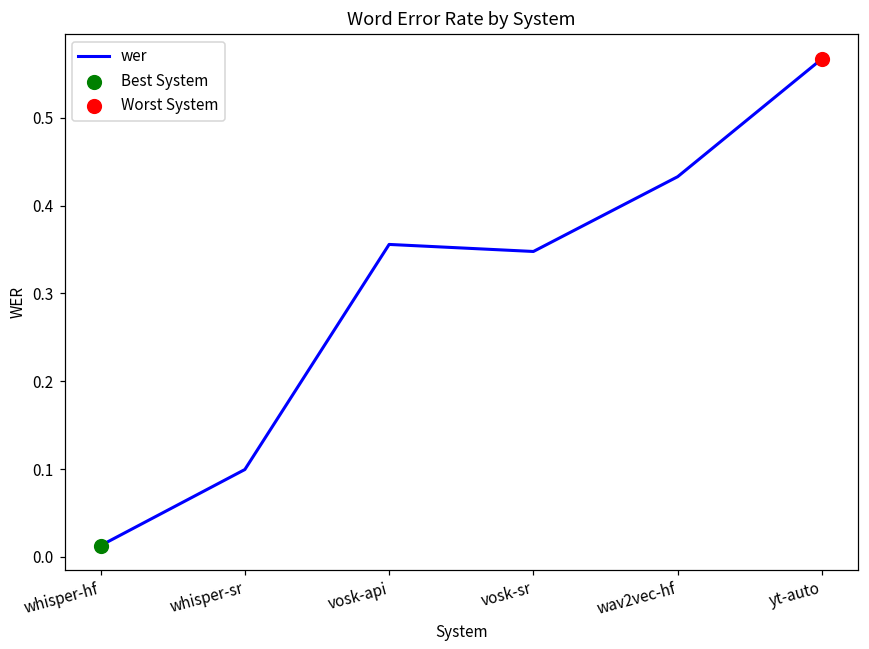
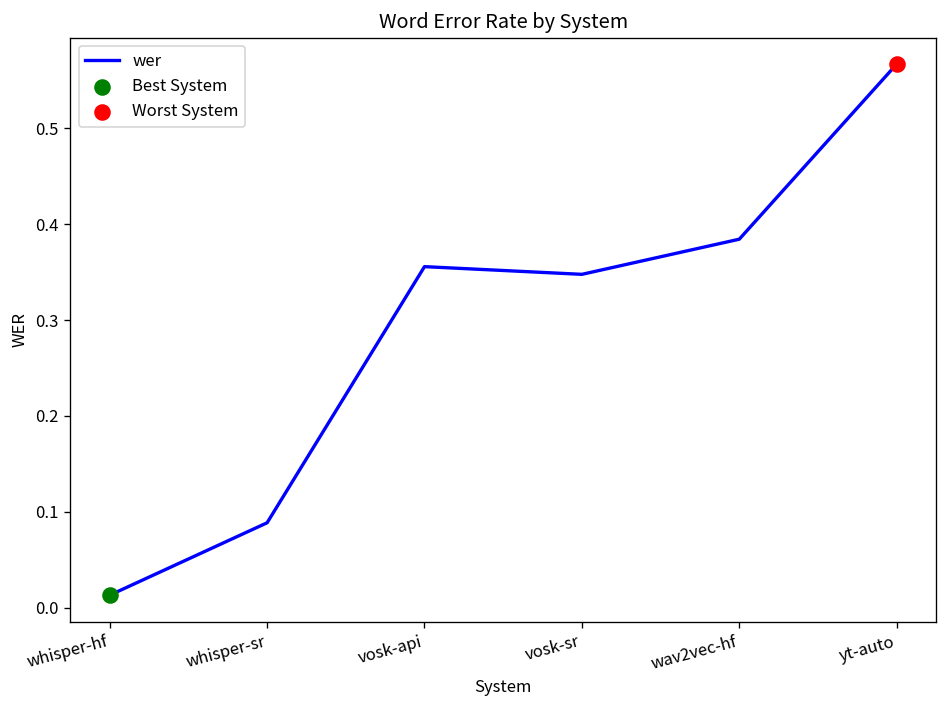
  {
    "wer": {
-     "whisper-sr": 0.10,
+     "whisper-sr": 0.09,
      "vosk-api": 0.36,
      "vosk-sr": 0.35,
-     "wav2vec-hf": 0.43
+     "wav2vec-hf": 0.38
    }
  }
